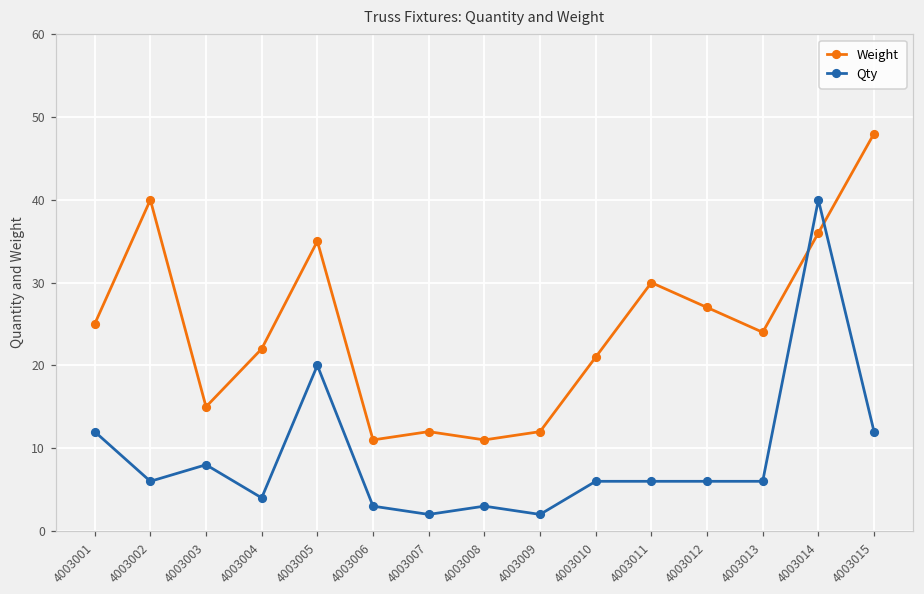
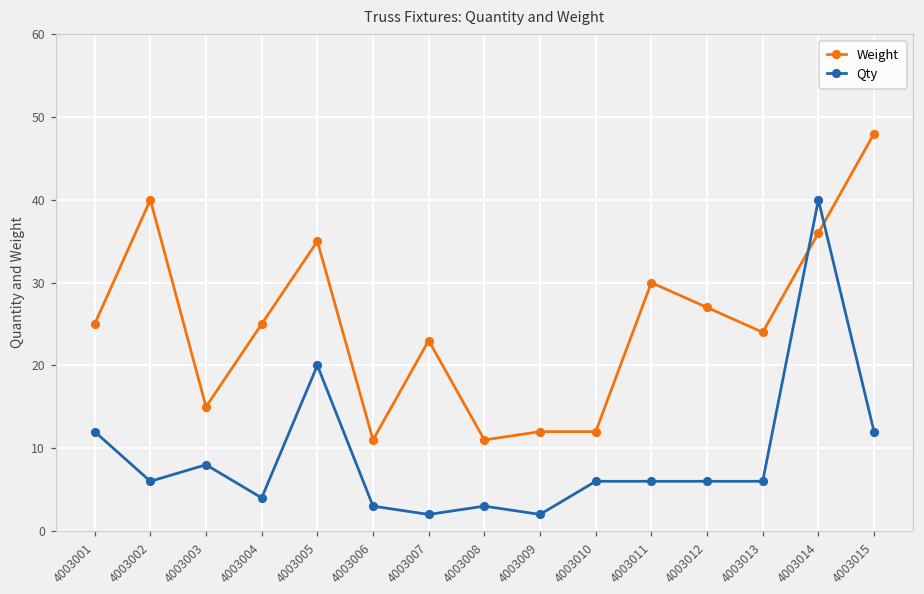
  {
    "Weight": {
      "4003001": 25,
      "4003002": 40,
      "4003003": 15,
-     "4003004": 22,
+     "4003004": 25,
      "4003005": 35,
      "4003006": 11,
-     "4003007": 12,
+     "4003007": 23,
      "4003008": 11,
      "4003009": 12,
-     "4003010": 21,
+     "4003010": 12,
      "4003011": 30,
      "4003012": 27,
      "4003013": 24,
      "4003014": 36,
      "4003015": 48
    },
    "Qty": {
      "4003001": 12,
      "4003002": 6,
      "4003003": 8,
      "4003004": 4,
      "4003005": 20,
      "4003006": 3,
      "4003007": 2,
      "4003008": 3,
      "4003009": 2,
      "4003010": 6,
      "4003011": 6,
      "4003012": 6,
      "4003013": 6,
      "4003014": 40,
      "4003015": 12
    }
  }
